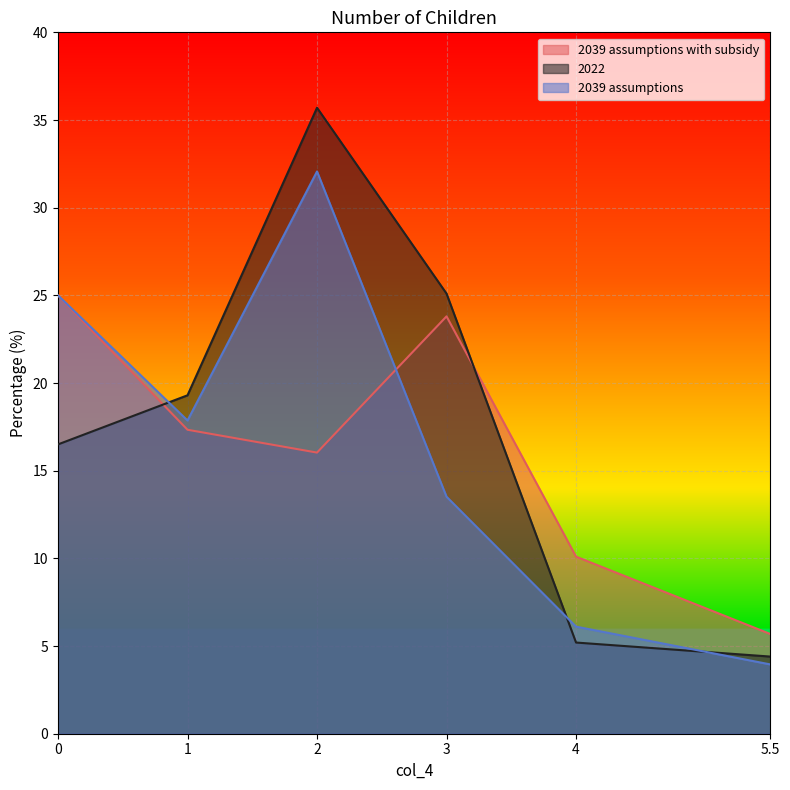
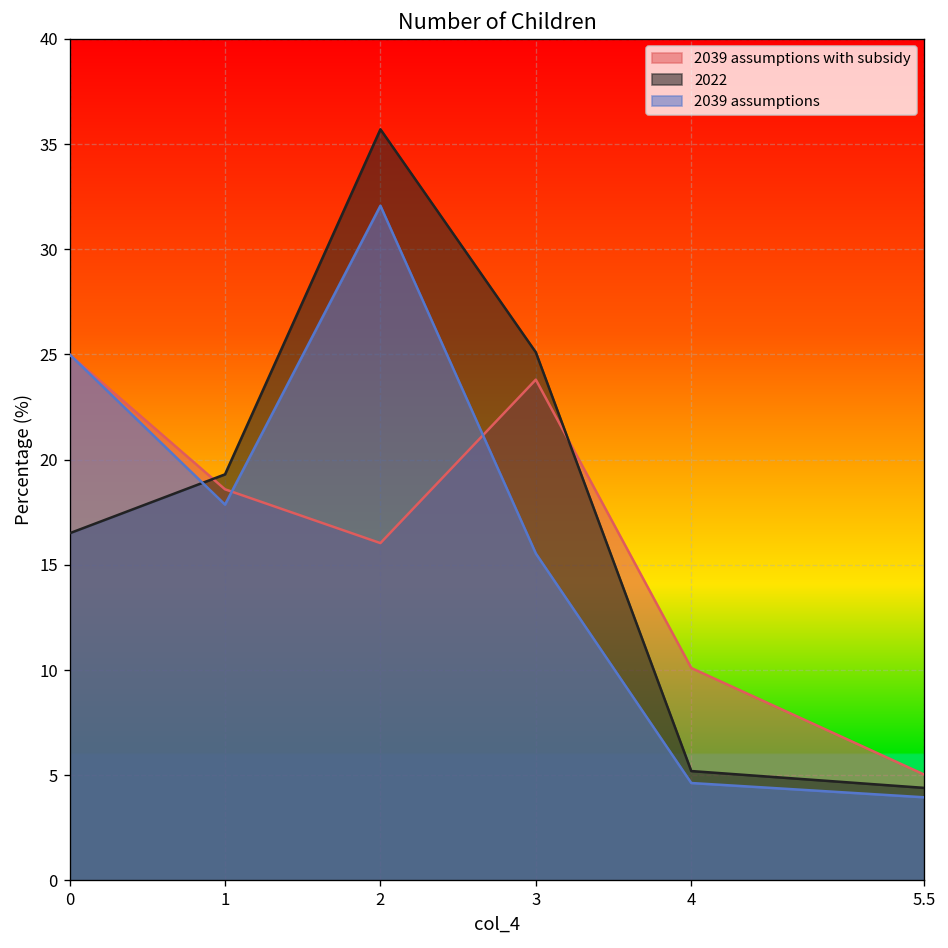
  {
    "2039 assumptions with subsidy": {
-     "1": 17.3,
+     "1": 18.6,
      "2": 16.0,
      "3": 23.8,
      "4": 10.1,
-     "5.5": 5.7
+     "5.5": 5.0
    },
    "2022": {
      "0": 16.5,
      "1": 19.3,
      "2": 35.7,
      "3": 25.1,
      "4": 5.2,
      "5.5": 4.4
    },
    "2039 assumptions": {
      "1": 17.9,
      "2": 32.1,
-     "3": 13.5,
-     "4": 6.1,
+     "3": 15.5,
+     "4": 4.6,
      "5.5": 4.0
    }
  }
